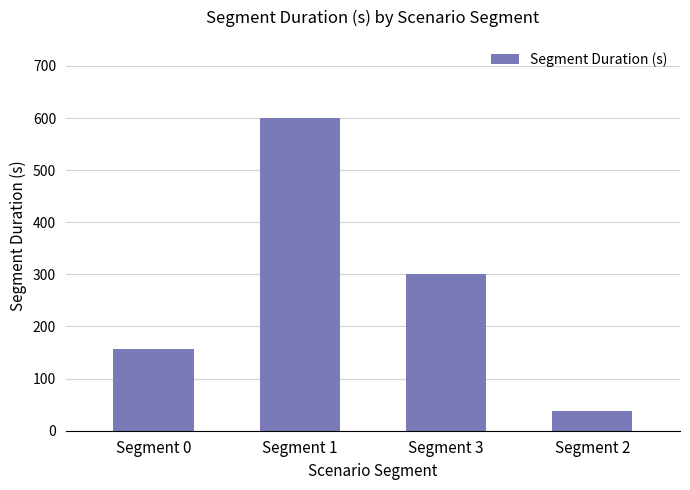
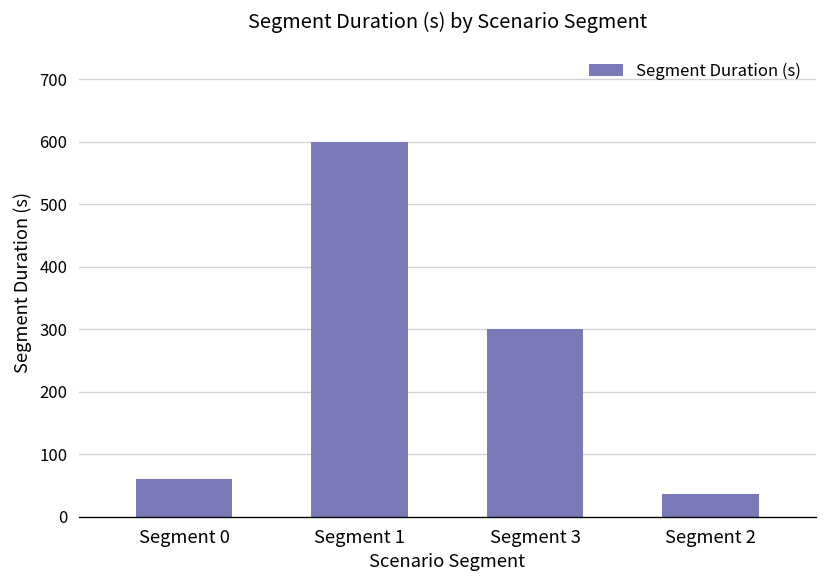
  {
-   "Segment 0": 160,
+   "Segment 0": 60,
    "Segment 1": 600,
    "Segment 3": 300,
    "Segment 2": 40
  }
